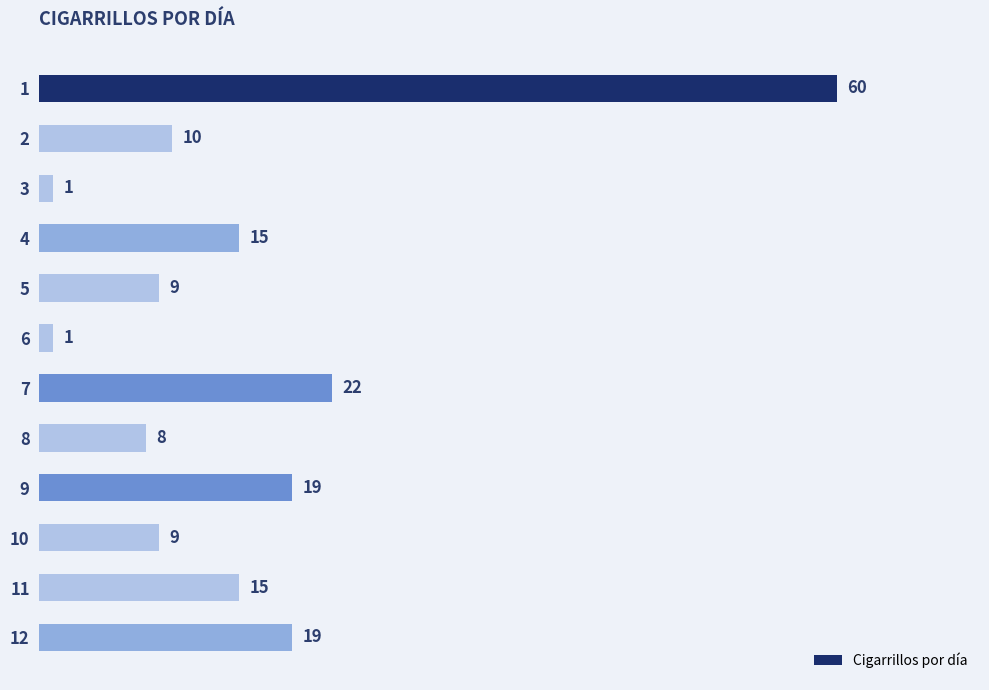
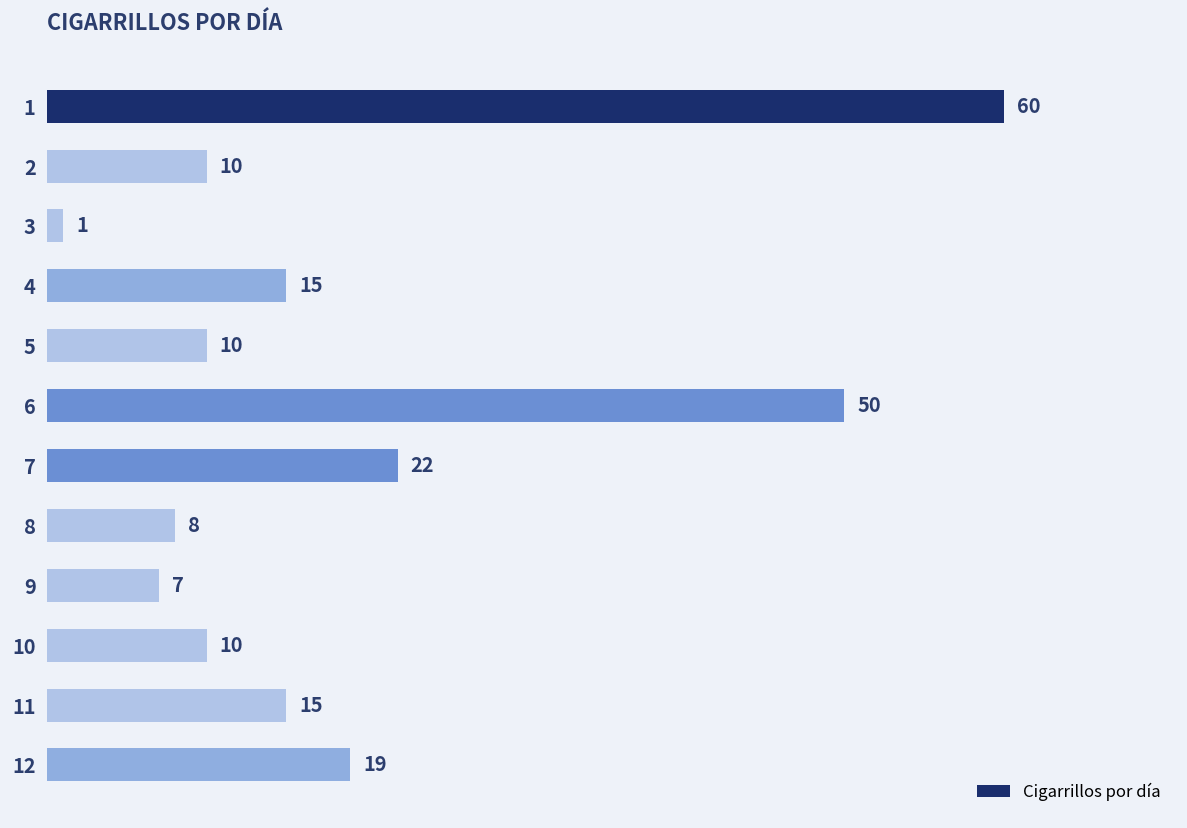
  {
    "1": 60,
    "2": 10,
    "3": 1,
    "4": 15,
-   "5": 9,
-   "6": 1,
+   "5": 10,
+   "6": 50,
    "7": 22,
    "8": 8,
-   "9": 19,
-   "10": 9,
+   "9": 7,
+   "10": 10,
    "11": 15,
    "12": 19
  }
